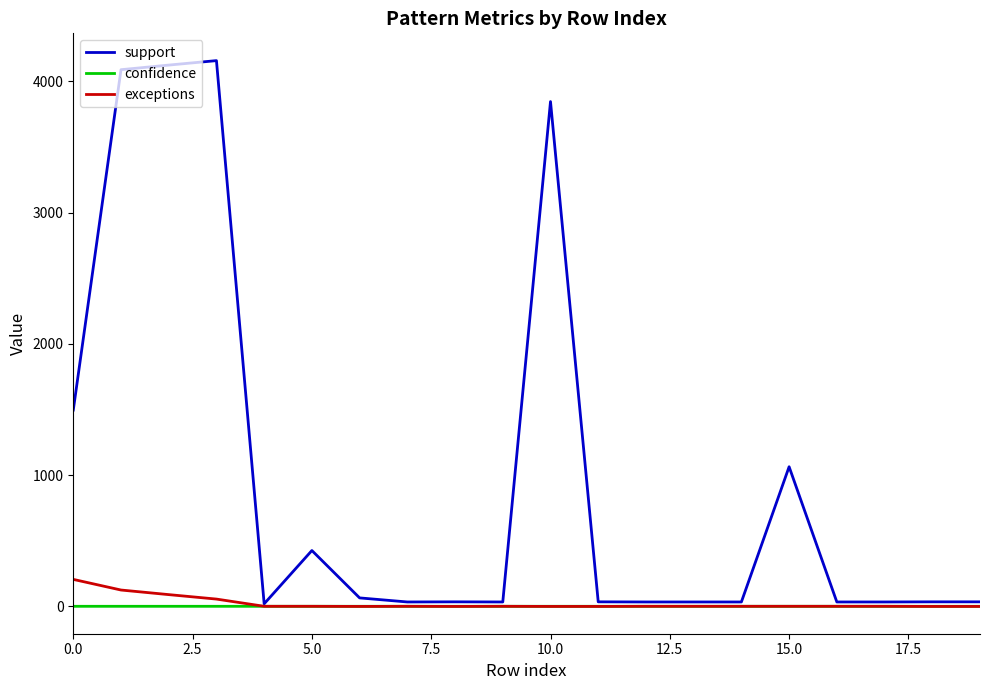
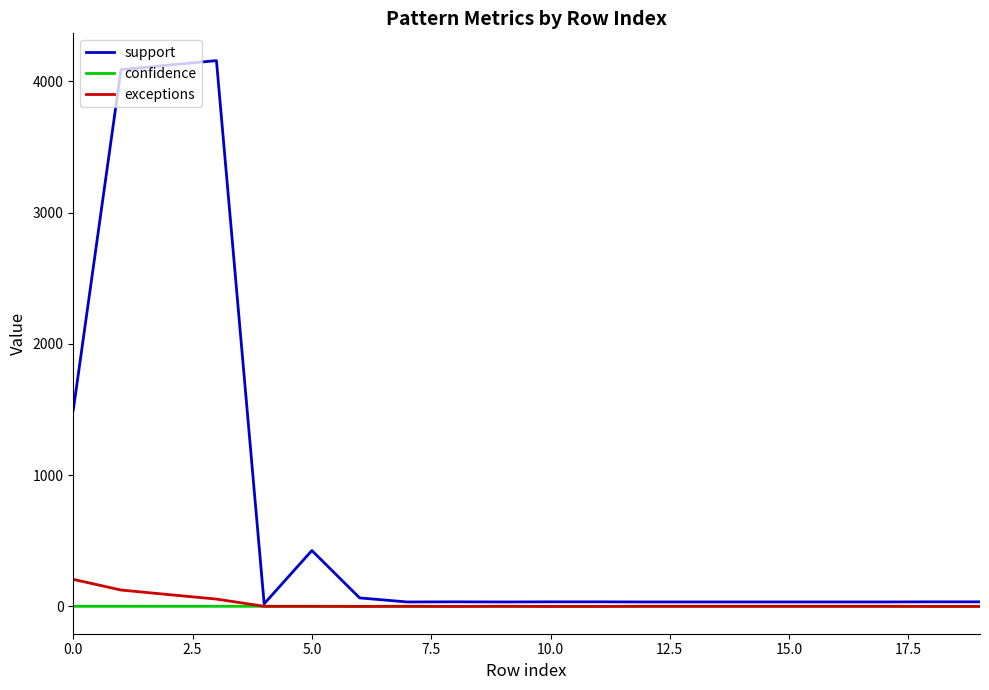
  {
    "support": {
      "0.0": 1500,
      "5.0": 430,
-     "10.0": 3850,
-     "15.0": 1060
+     "10.0": 40,
+     "15.0": 30
    },
    "confidence": {
      "0.0": 0
    },
    "exceptions": {
      "0.0": 210
    }
  }
